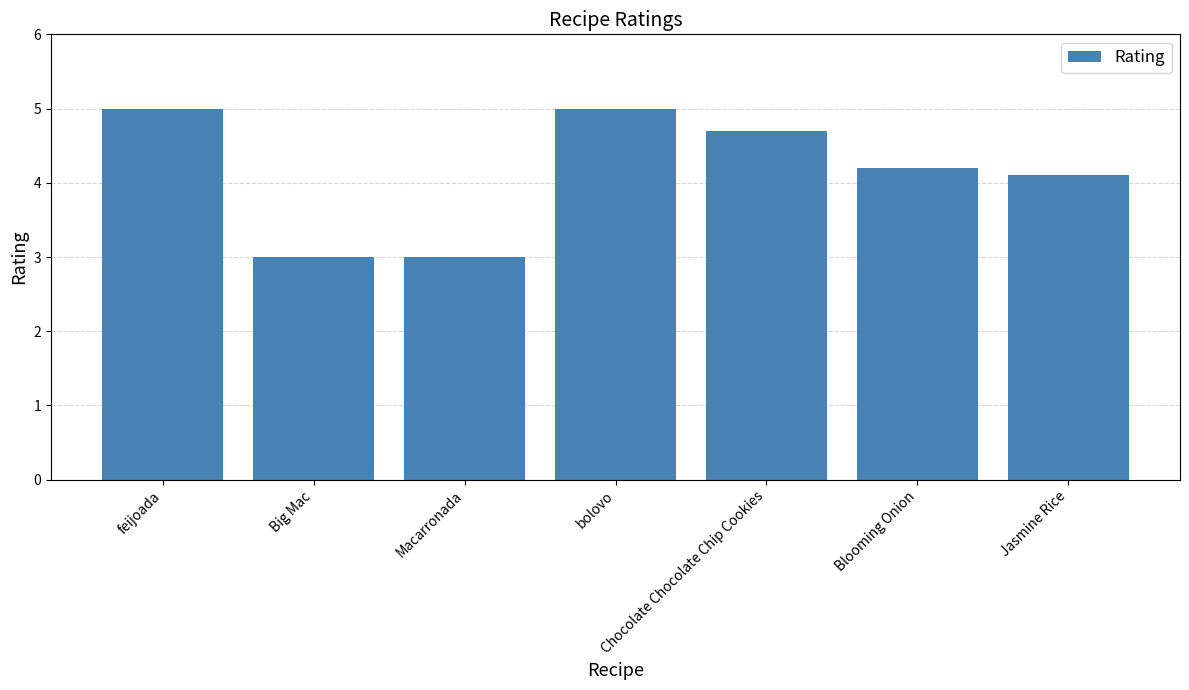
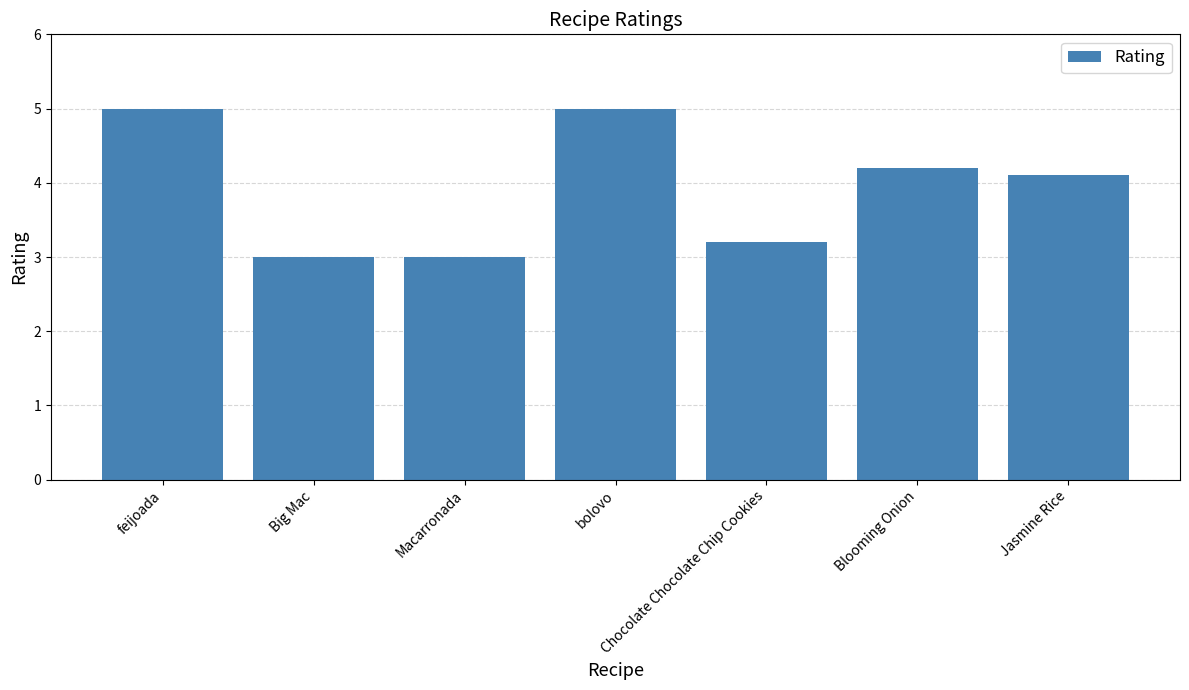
  {
    "feijoada": 5.0,
    "Big Mac": 3.0,
    "Macarronada": 3.0,
    "bolovo": 5.0,
-   "Chocolate Chocolate Chip Cookies": 4.7,
+   "Chocolate Chocolate Chip Cookies": 3.2,
    "Blooming Onion": 4.2,
    "Jasmine Rice": 4.1
  }
